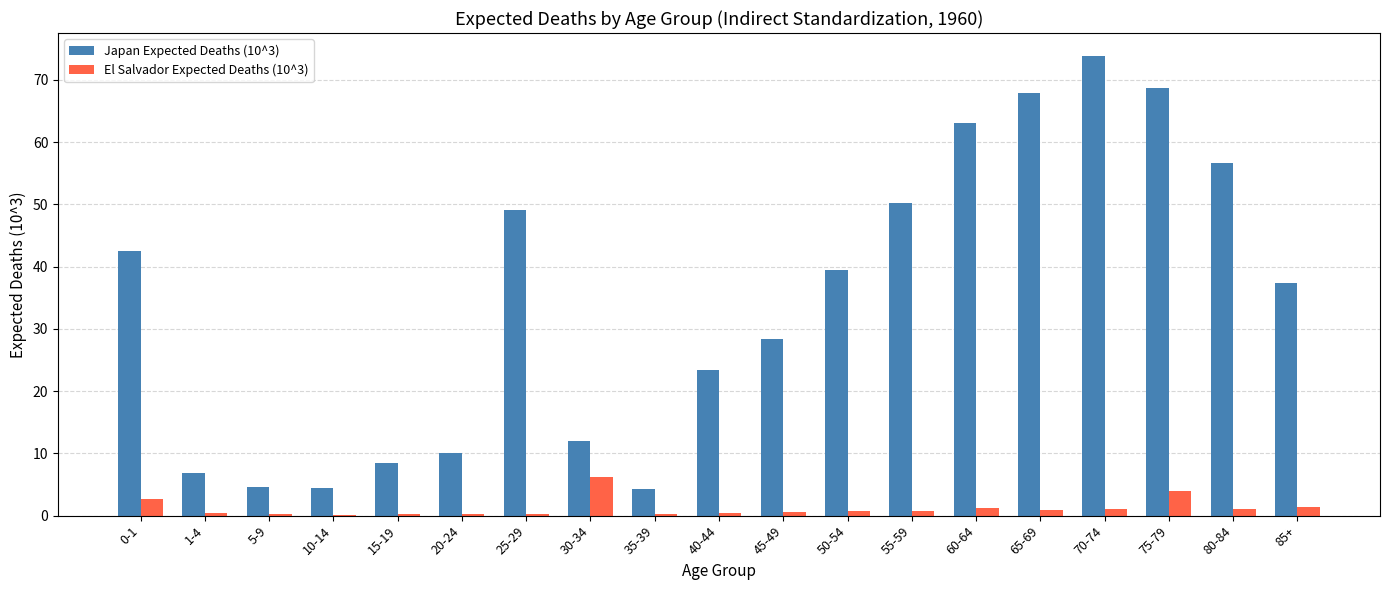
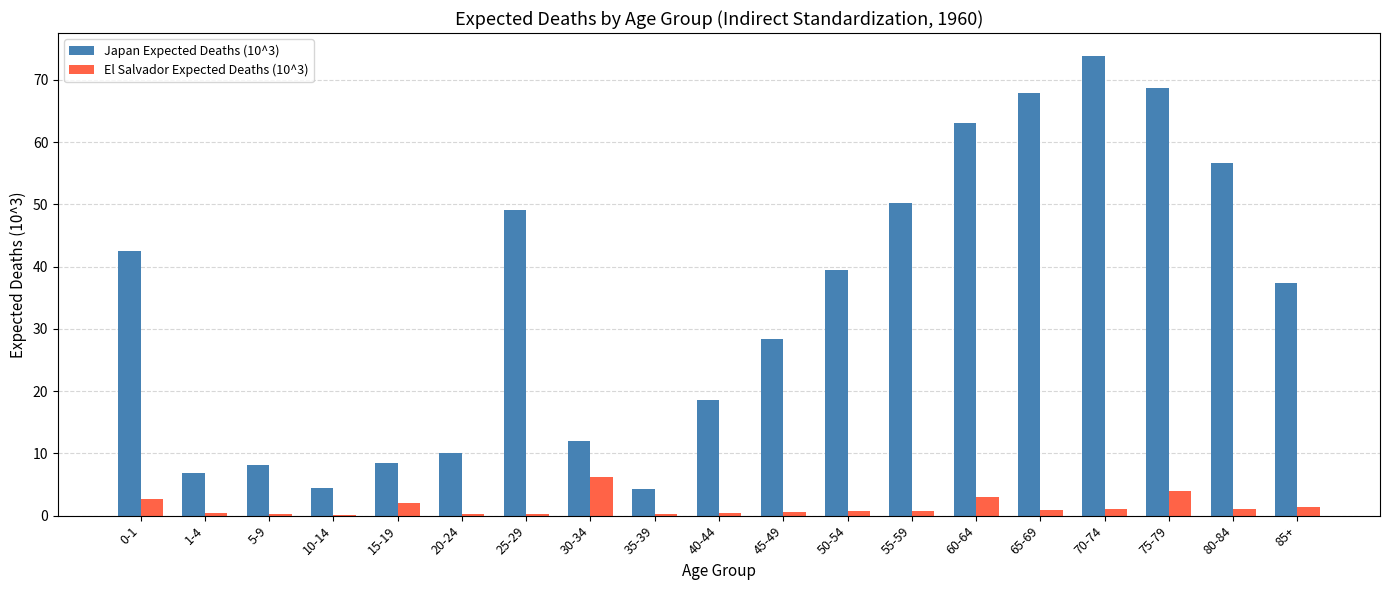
  {
    "Japan Expected Deaths (10^3)": {
      "0-1": 43,
      "1-4": 7,
-     "5-9": 5,
+     "5-9": 8,
      "10-14": 4,
      "15-19": 8,
      "20-24": 10,
      "25-29": 49,
      "30-34": 12,
      "35-39": 4,
-     "40-44": 23,
+     "40-44": 19,
      "45-49": 28,
      "50-54": 39,
      "55-59": 50,
      "60-64": 63,
      "65-69": 68,
      "70-74": 74,
      "75-79": 69,
      "80-84": 57,
      "85+": 37
    },
    "El Salvador Expected Deaths (10^3)": {
      "0-1": 3,
-     "15-19": 0,
+     "15-19": 2,
      "30-34": 6,
      "40-44": 0,
      "45-49": 1,
      "50-54": 1,
      "55-59": 1,
-     "60-64": 1,
+     "60-64": 3,
      "65-69": 1,
      "70-74": 1,
      "75-79": 4,
      "80-84": 1,
      "85+": 1
    }
  }
